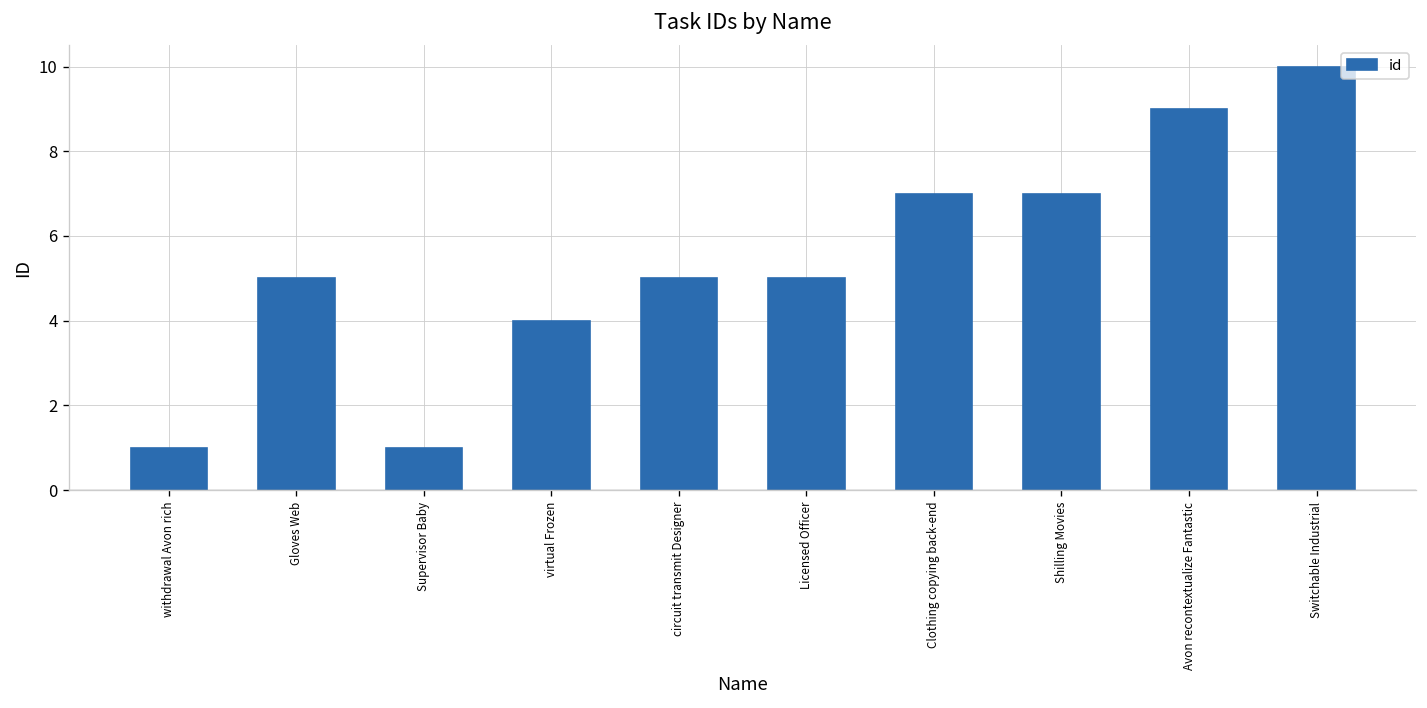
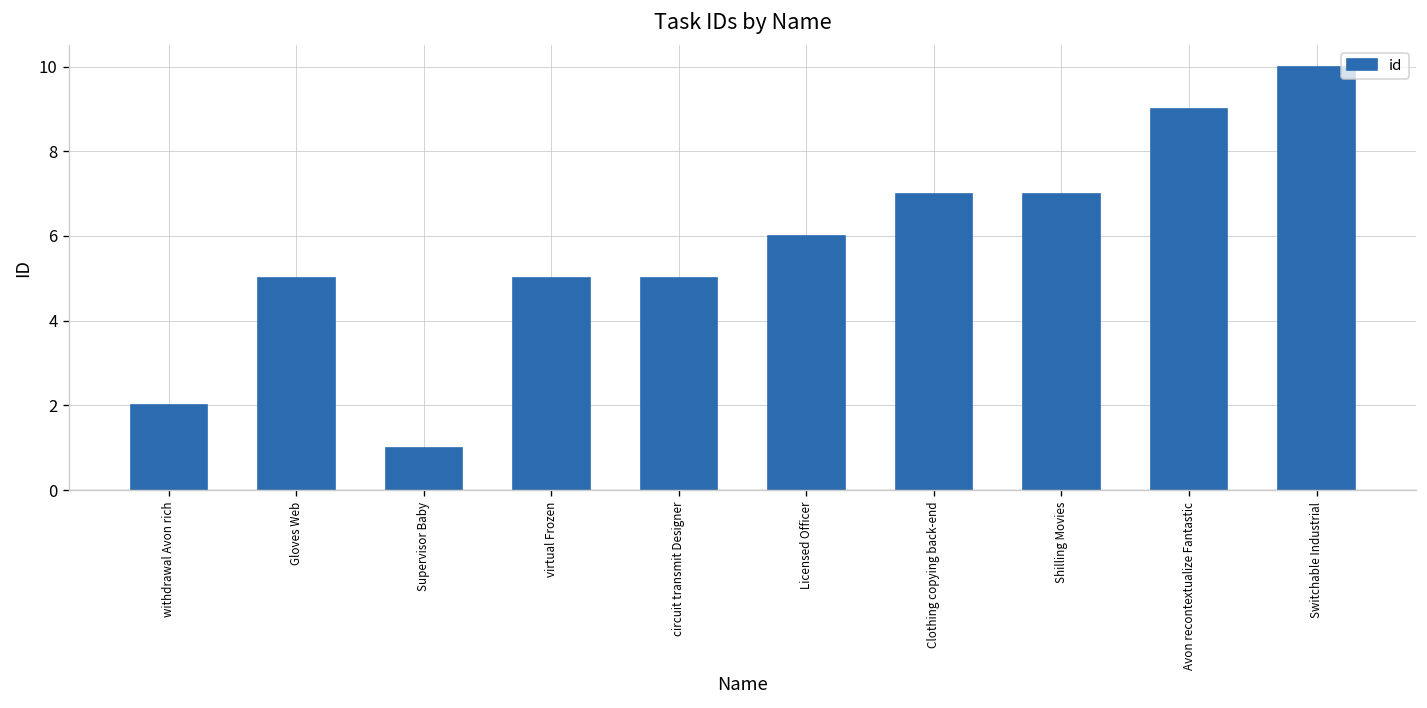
  {
-   "withdrawal Avon rich": 1,
+   "withdrawal Avon rich": 2,
    "Gloves Web": 5,
    "Supervisor Baby": 1,
-   "virtual Frozen": 4,
+   "virtual Frozen": 5,
    "circuit transmit Designer": 5,
-   "Licensed Officer": 5,
+   "Licensed Officer": 6,
    "Clothing copying back-end": 7,
    "Shilling Movies": 7,
    "Avon recontextualize Fantastic": 9,
    "Switchable Industrial": 10
  }
